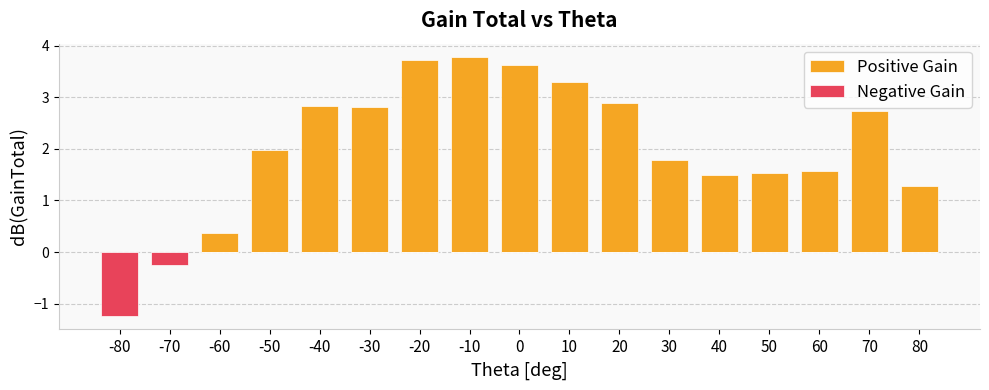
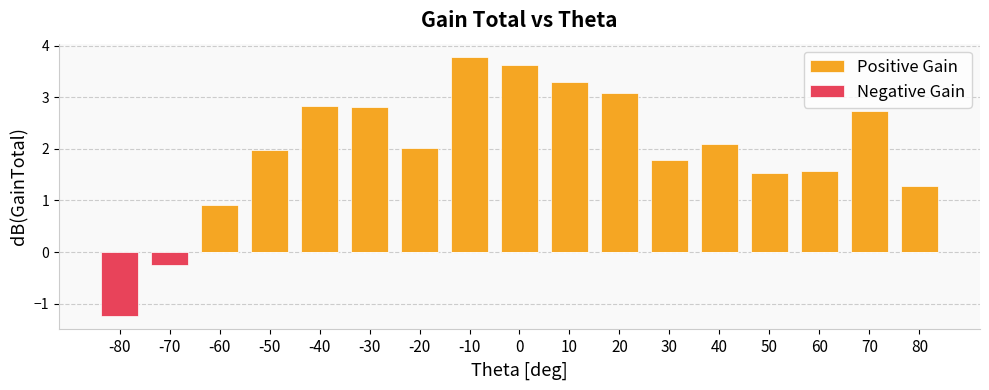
  {
    "Positive Gain": {
      "-80": 0.0,
      "-70": 0.0,
-     "-60": 0.4,
+     "-60": 0.9,
      "-50": 2.0,
      "-40": 2.8,
      "-30": 2.8,
-     "-20": 3.7,
+     "-20": 2.0,
      "-10": 3.8,
      "0": 3.6,
      "10": 3.3,
-     "20": 2.9,
+     "20": 3.1,
      "30": 1.8,
-     "40": 1.5,
+     "40": 2.1,
      "50": 1.5,
      "60": 1.6,
      "70": 2.7,
      "80": 1.3
    },
    "Negative Gain": {
      "-80": -1.2,
      "-70": -0.3,
      "-60": 0.0,
      "-50": 0.0,
      "-40": 0.0,
      "-30": 0.0,
      "-20": 0.0,
      "-10": 0.0,
      "0": 0.0,
      "10": 0.0,
      "20": 0.0,
      "30": 0.0,
      "40": 0.0,
      "50": 0.0,
      "60": 0.0,
      "70": 0.0,
      "80": 0.0
    }
  }
